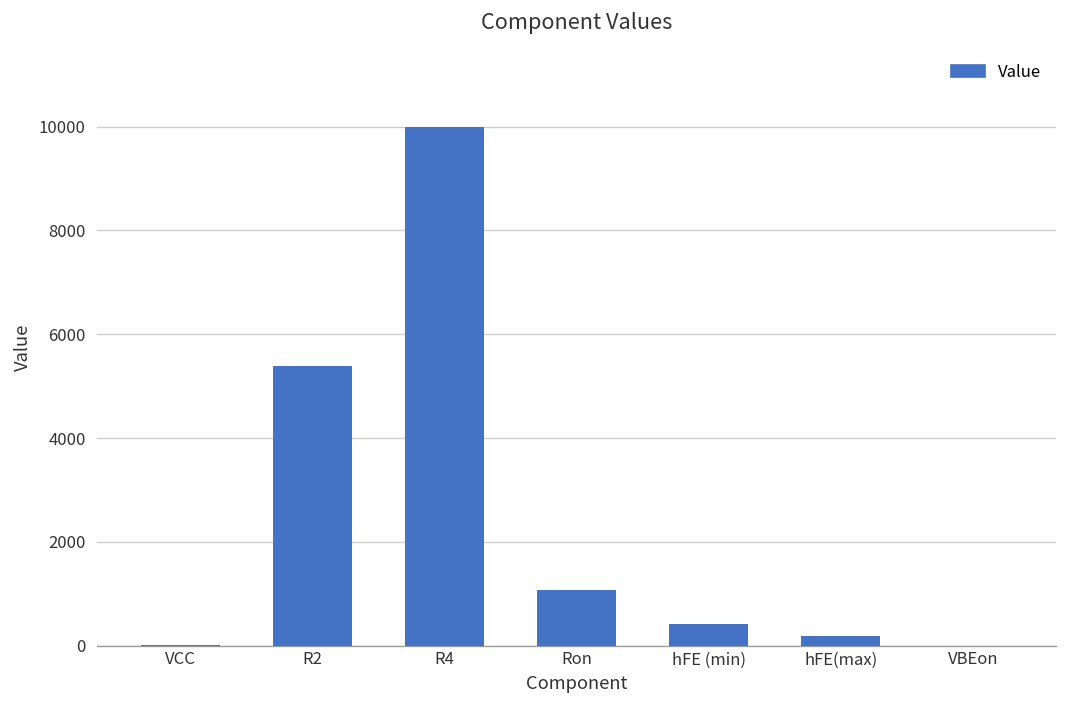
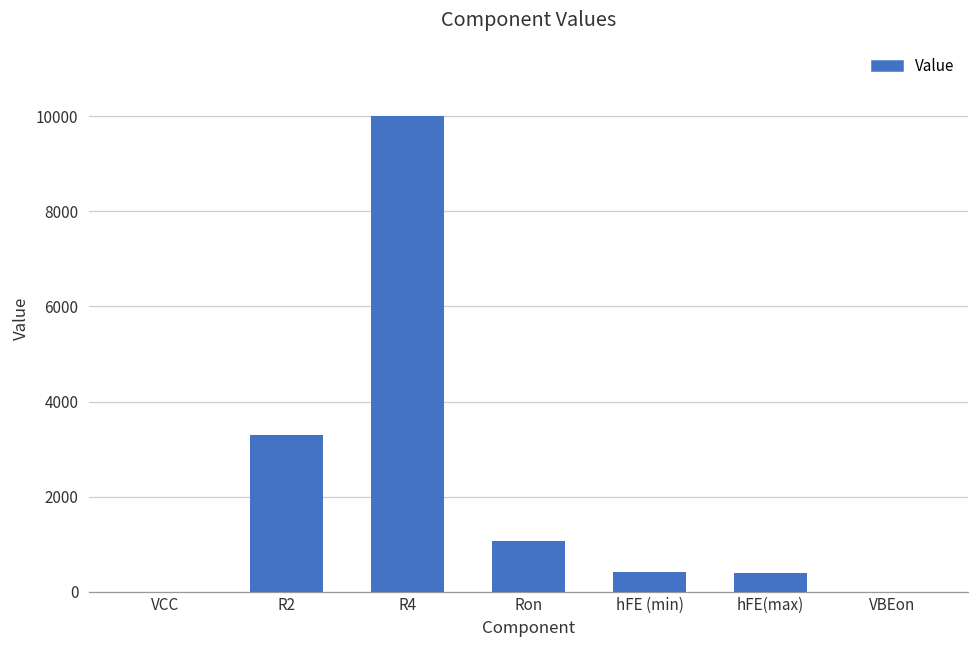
  {
-   "R2": 5400,
+   "R2": 3300,
    "R4": 10000,
    "Ron": 1100,
    "hFE (min)": 400,
-   "hFE(max)": 200
+   "hFE(max)": 400
  }
